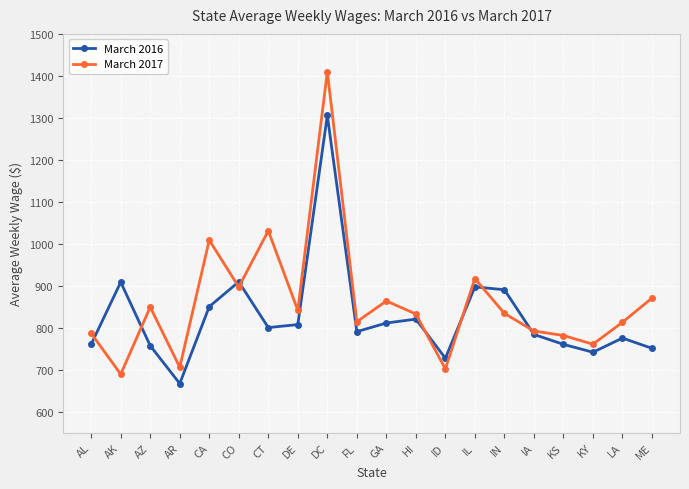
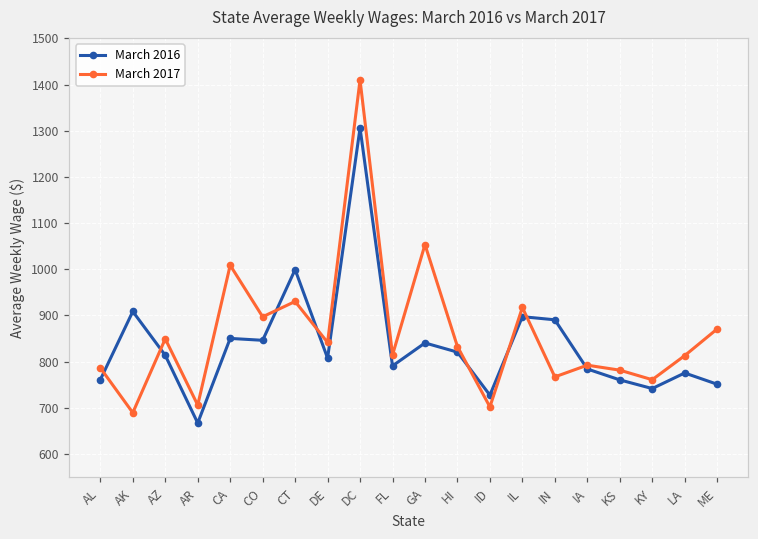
  {
    "March 2016": {
      "AL": 760,
      "AK": 910,
-     "AZ": 760,
+     "AZ": 810,
      "AR": 670,
      "CA": 850,
-     "CO": 910,
-     "CT": 800,
+     "CO": 850,
+     "CT": 1000,
      "DE": 810,
      "DC": 1310,
      "FL": 790,
-     "GA": 810,
+     "GA": 840,
      "HI": 820,
      "ID": 730,
      "IL": 900,
      "IN": 890,
      "IA": 780,
      "KS": 760,
      "KY": 740,
      "LA": 780,
      "ME": 750
    },
    "March 2017": {
      "AL": 790,
      "AK": 690,
      "AZ": 850,
      "AR": 710,
      "CA": 1010,
      "CO": 900,
-     "CT": 1030,
+     "CT": 930,
      "DE": 840,
      "DC": 1410,
      "FL": 810,
-     "GA": 860,
+     "GA": 1050,
      "HI": 830,
      "ID": 700,
      "IL": 920,
-     "IN": 830,
+     "IN": 770,
      "IA": 790,
      "KS": 780,
      "KY": 760,
      "LA": 810,
      "ME": 870
    }
  }
